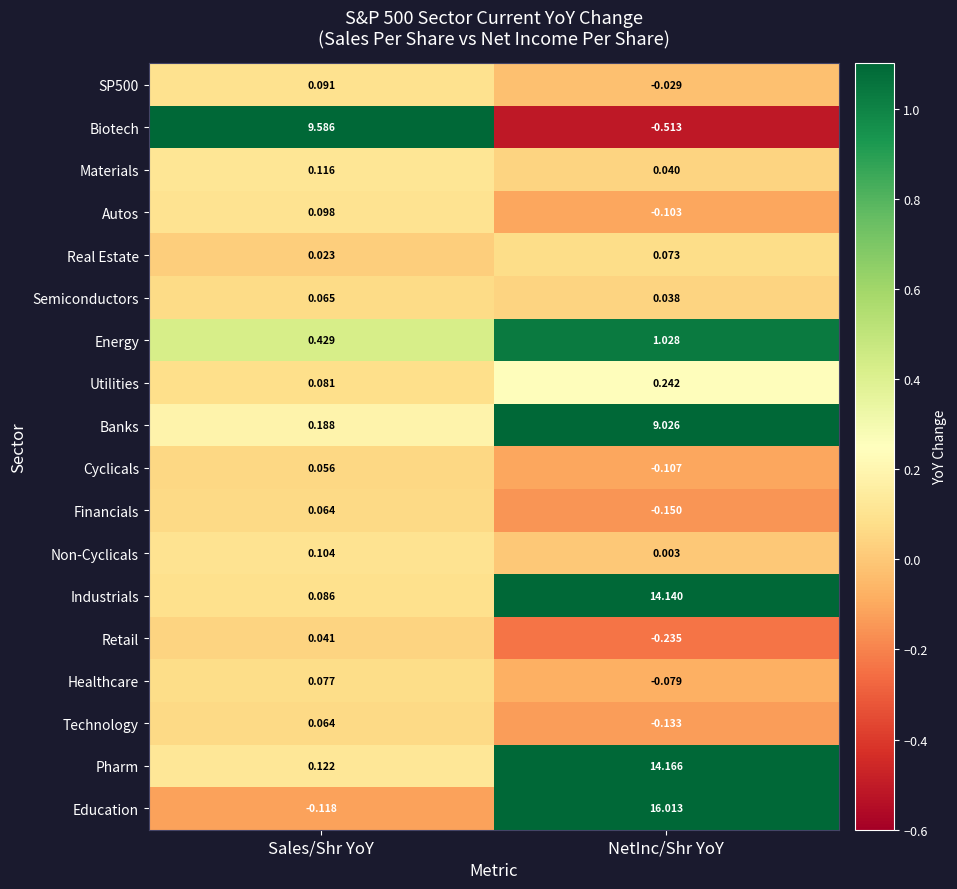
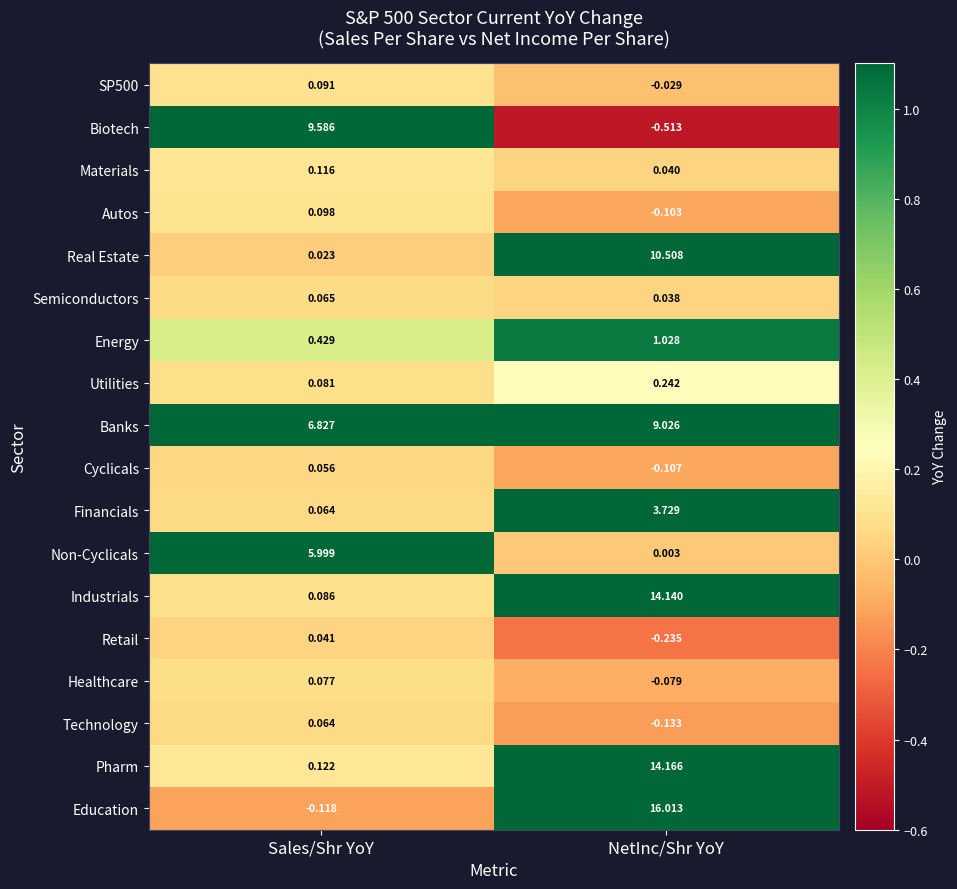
  {
    "SP500": {
      "Sales/Shr YoY": 0.091,
      "NetInc/Shr YoY": -0.029
    },
    "Biotech": {
      "Sales/Shr YoY": 9.586,
      "NetInc/Shr YoY": -0.513
    },
    "Materials": {
      "Sales/Shr YoY": 0.116,
      "NetInc/Shr YoY": 0.040
    },
    "Autos": {
      "Sales/Shr YoY": 0.098,
      "NetInc/Shr YoY": -0.103
    },
    "Real Estate": {
      "Sales/Shr YoY": 0.023,
-     "NetInc/Shr YoY": 0.073
+     "NetInc/Shr YoY": 10.508
    },
    "Semiconductors": {
      "Sales/Shr YoY": 0.065,
      "NetInc/Shr YoY": 0.038
    },
    "Energy": {
      "Sales/Shr YoY": 0.429,
      "NetInc/Shr YoY": 1.028
    },
    "Utilities": {
      "Sales/Shr YoY": 0.081,
      "NetInc/Shr YoY": 0.242
    },
    "Banks": {
-     "Sales/Shr YoY": 0.188,
+     "Sales/Shr YoY": 6.827,
      "NetInc/Shr YoY": 9.026
    },
    "Cyclicals": {
      "Sales/Shr YoY": 0.056,
      "NetInc/Shr YoY": -0.107
    },
    "Financials": {
      "Sales/Shr YoY": 0.064,
-     "NetInc/Shr YoY": -0.150
+     "NetInc/Shr YoY": 3.729
    },
    "Non-Cyclicals": {
-     "Sales/Shr YoY": 0.104,
+     "Sales/Shr YoY": 5.999,
      "NetInc/Shr YoY": 0.003
    },
    "Industrials": {
      "Sales/Shr YoY": 0.086,
      "NetInc/Shr YoY": 14.140
    },
    "Retail": {
      "Sales/Shr YoY": 0.041,
      "NetInc/Shr YoY": -0.235
    },
    "Healthcare": {
      "Sales/Shr YoY": 0.077,
      "NetInc/Shr YoY": -0.079
    },
    "Technology": {
      "Sales/Shr YoY": 0.064,
      "NetInc/Shr YoY": -0.133
    },
    "Pharm": {
      "Sales/Shr YoY": 0.122,
      "NetInc/Shr YoY": 14.166
    },
    "Education": {
      "Sales/Shr YoY": -0.118,
      "NetInc/Shr YoY": 16.013
    }
  }
